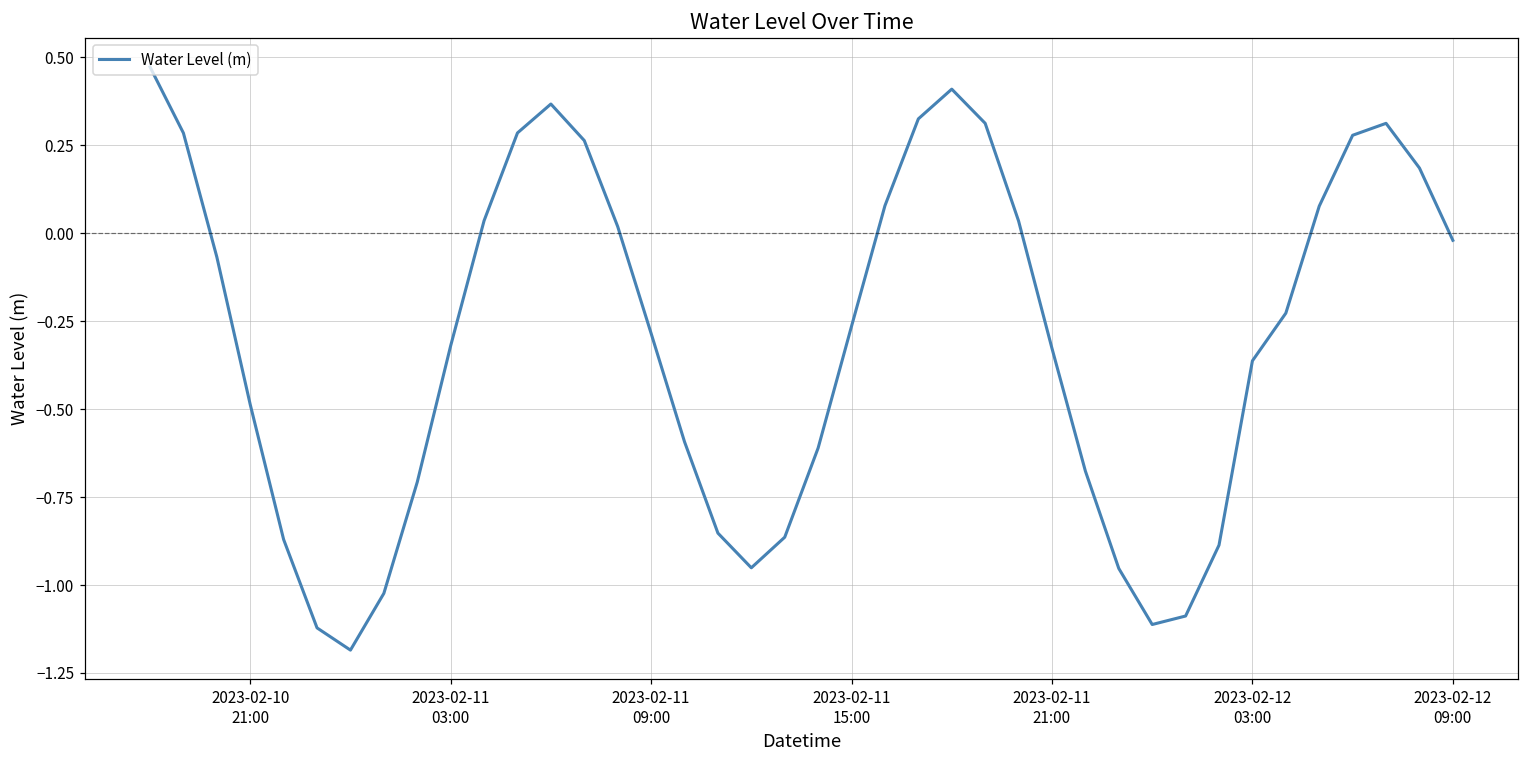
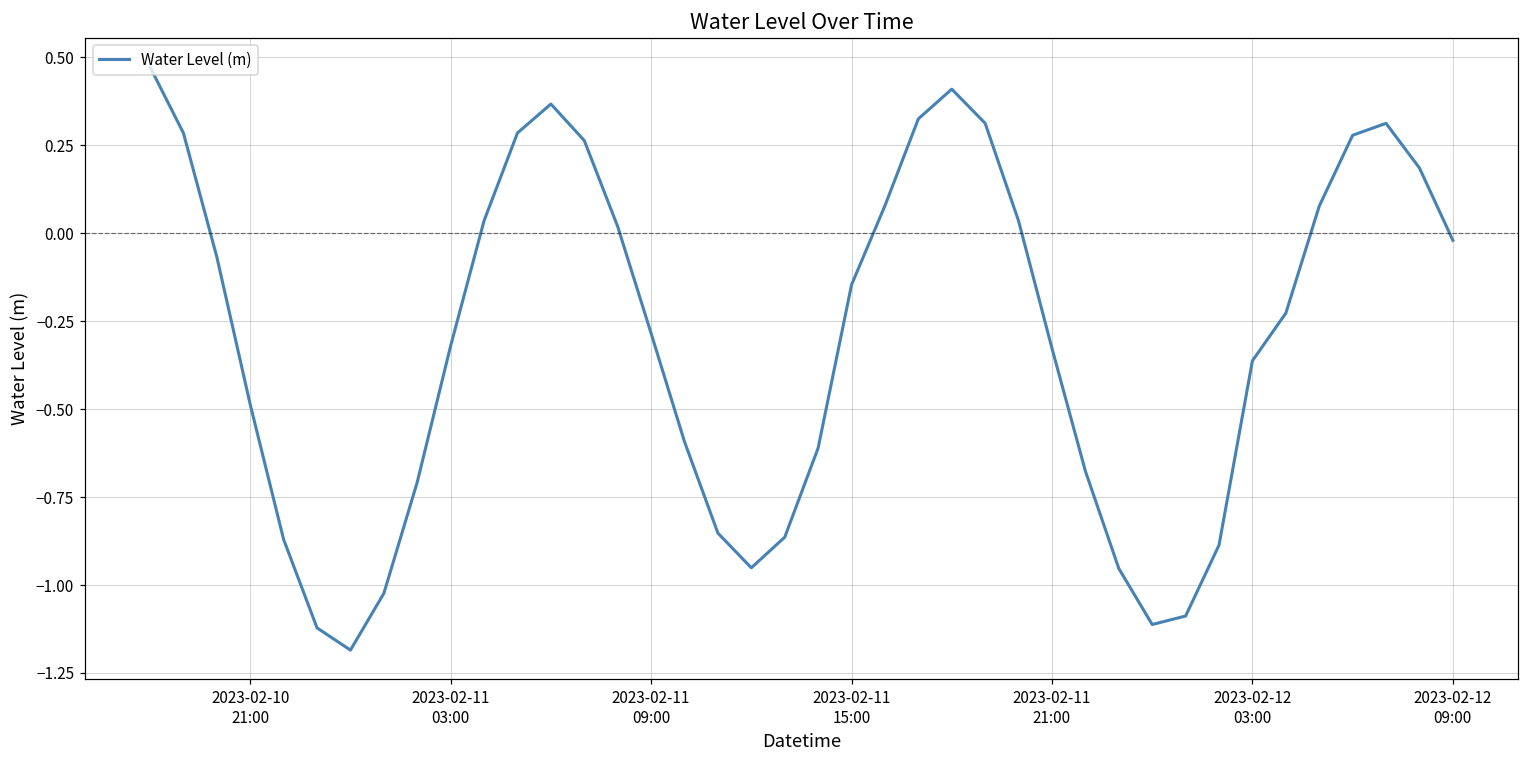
  {
    "2023-02-10 21:00": -0.49,
    "2023-02-11 03:00": -0.32,
    "2023-02-11 09:00": -0.28,
-   "2023-02-11 15:00": -0.26,
+   "2023-02-11 15:00": -0.15,
    "2023-02-11 21:00": -0.33,
    "2023-02-12 03:00": -0.36,
    "2023-02-12 09:00": -0.02
  }
